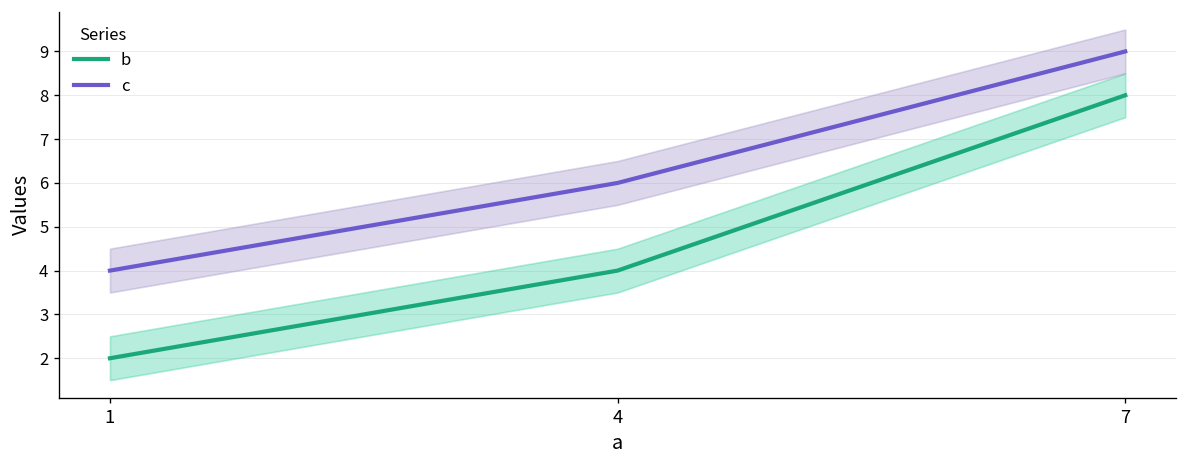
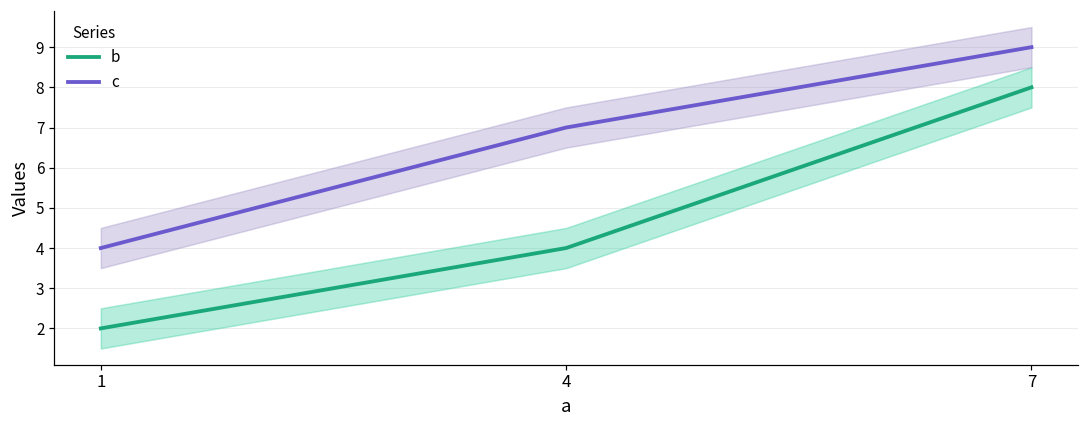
  {
    "c": {
      "1": 4,
-     "4": 6,
+     "4": 7,
      "7": 9
    }
  }
